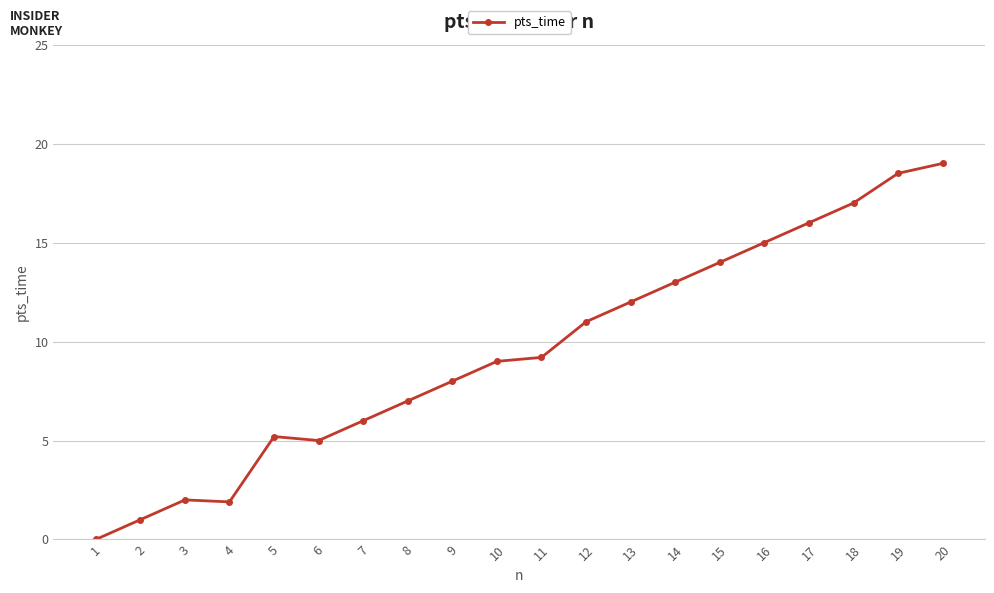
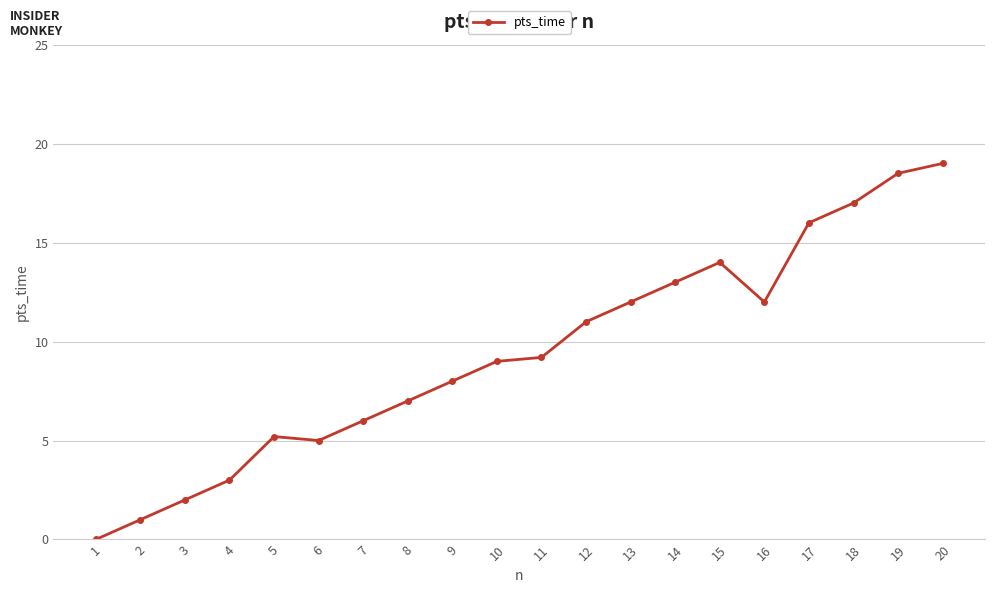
  {
    "1": 0.0,
    "2": 1.0,
    "3": 2.0,
-   "4": 1.9,
+   "4": 3.0,
    "5": 5.2,
    "6": 5.0,
    "7": 6.0,
    "8": 7.0,
    "9": 8.0,
    "10": 9.0,
    "11": 9.2,
    "12": 11.0,
    "13": 12.0,
    "14": 13.0,
    "15": 14.0,
-   "16": 15,
+   "16": 12,
    "17": 16.0,
    "18": 17.0,
    "19": 18.5,
    "20": 19.0
  }
